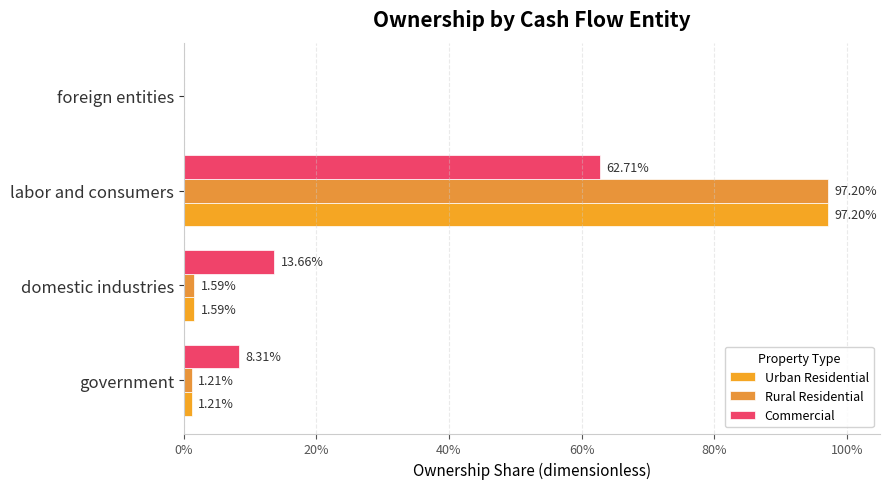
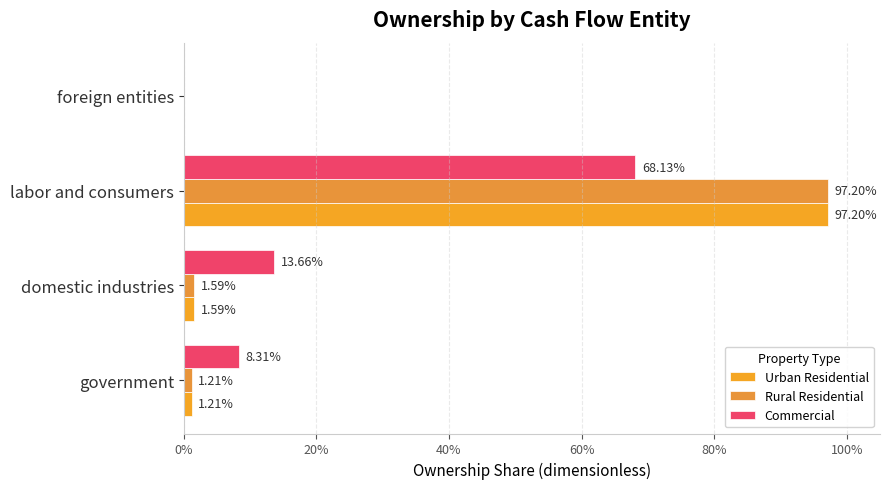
  {
    "Commercial": {
-     "labor and consumers": "62.71%",
+     "labor and consumers": "68.13%",
      "domestic industries": "13.66%",
      "government": "8.31%"
    }
  }
